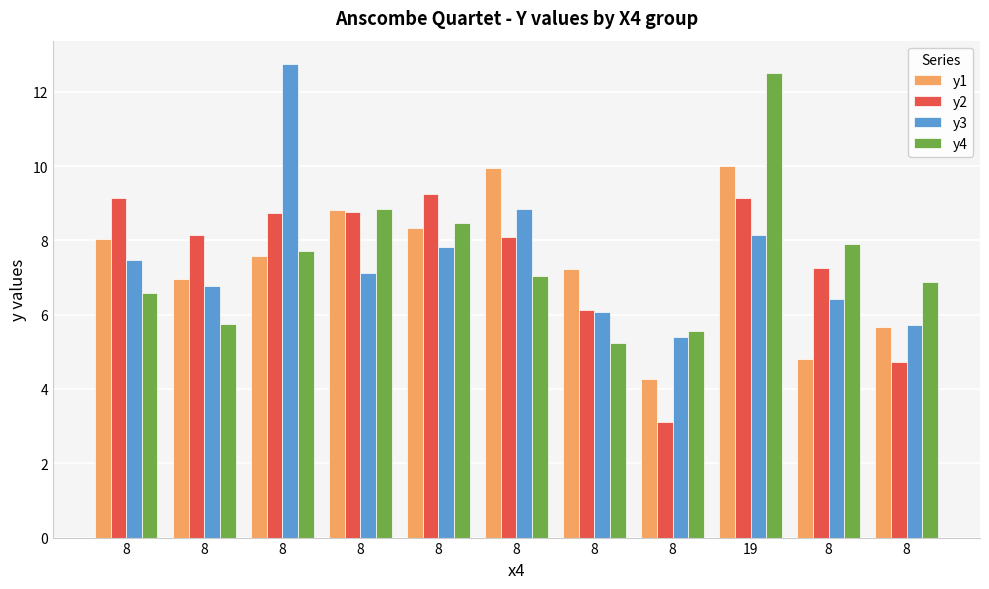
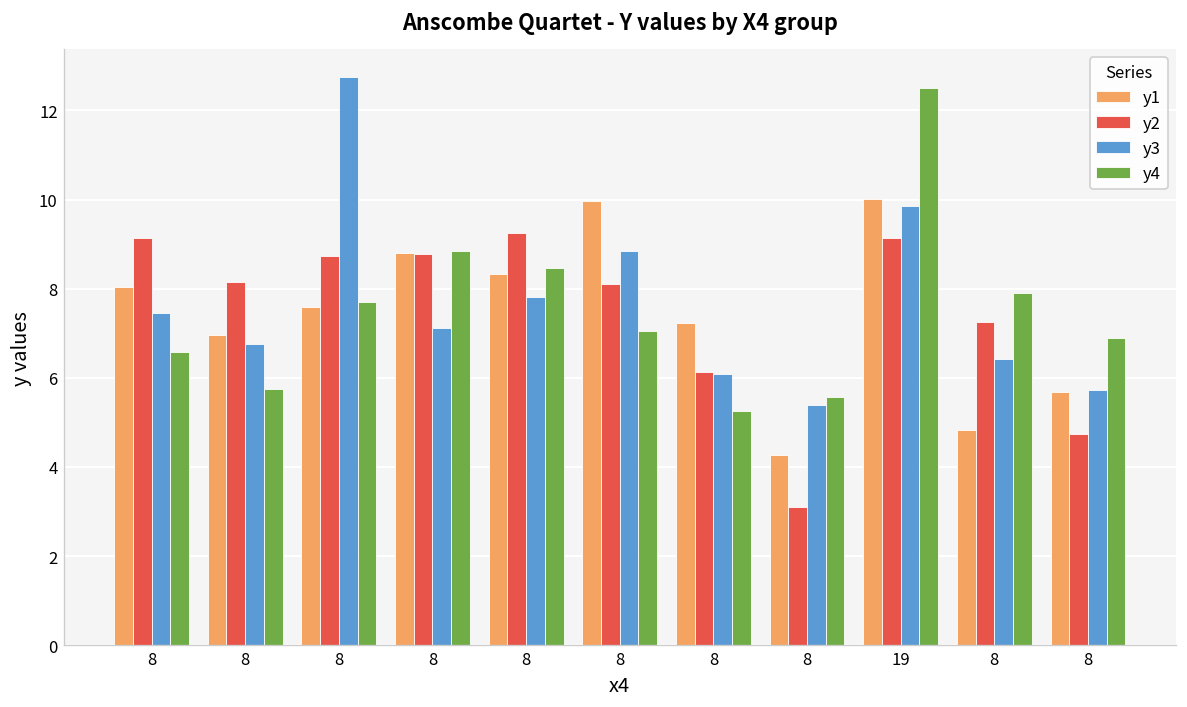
  {
    "y1": {
      "19": 10.0
    },
    "y2": {
      "19": 9.1
    },
    "y3": {
-     "19": 8.2
+     "19": 9.9
    },
    "y4": {
      "19": 12.5
    }
  }
